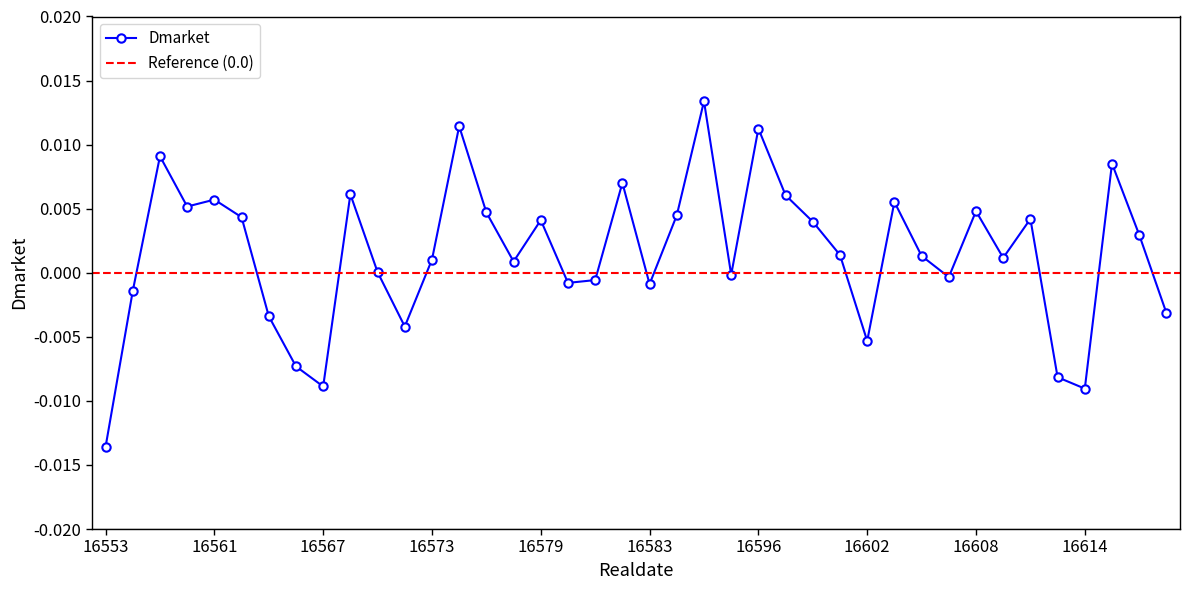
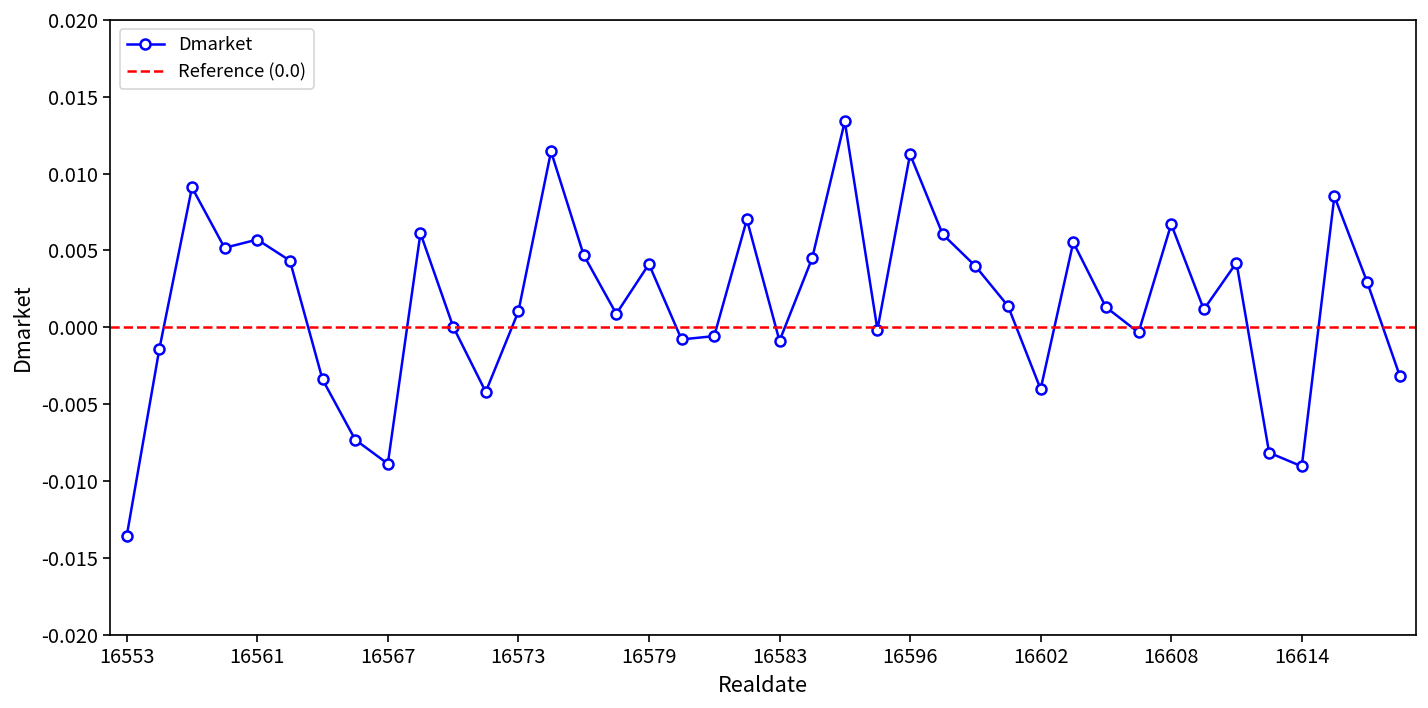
  {
    "16553": -0.0136,
    "16561": 0.0057,
    "16567": -0.0089,
    "16573": 0.0010,
    "16579": 0.0041,
    "16583": -0.0009,
    "16596": 0.0113,
-   "16602": -0.0053,
-   "16608": 0.0048,
+   "16602": -0.0040,
+   "16608": 0.0067,
    "16614": -0.0090
  }
